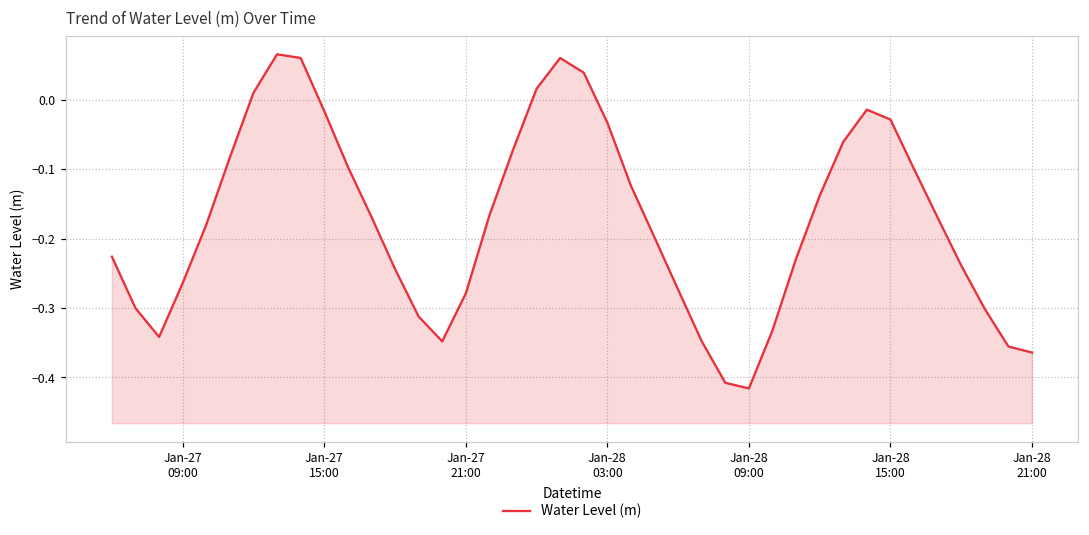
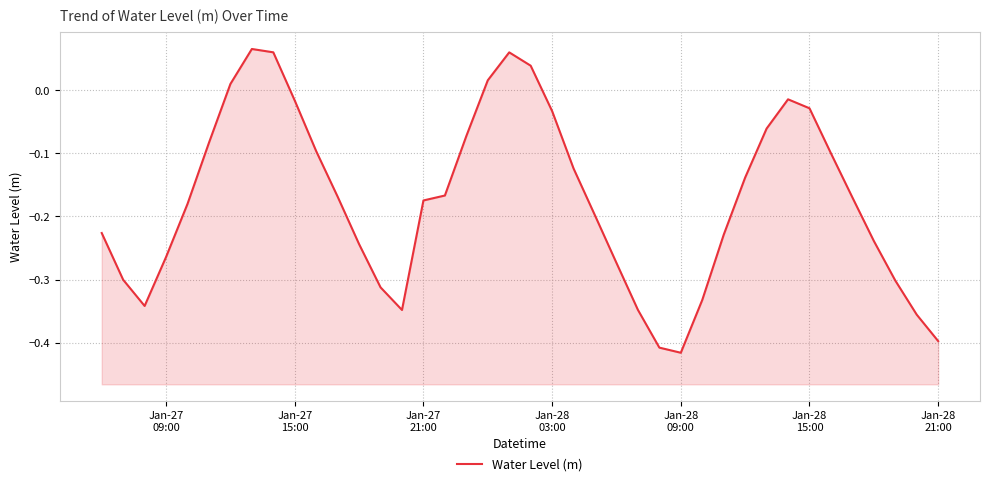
  {
    "Jan-27 09:00": -0.26,
    "Jan-27 15:00": -0.02,
-   "Jan-27 21:00": -0.28,
+   "Jan-27 21:00": -0.17,
    "Jan-28 03:00": -0.03,
    "Jan-28 09:00": -0.42,
    "Jan-28 15:00": -0.03,
-   "Jan-28 21:00": -0.36
+   "Jan-28 21:00": -0.40
  }
